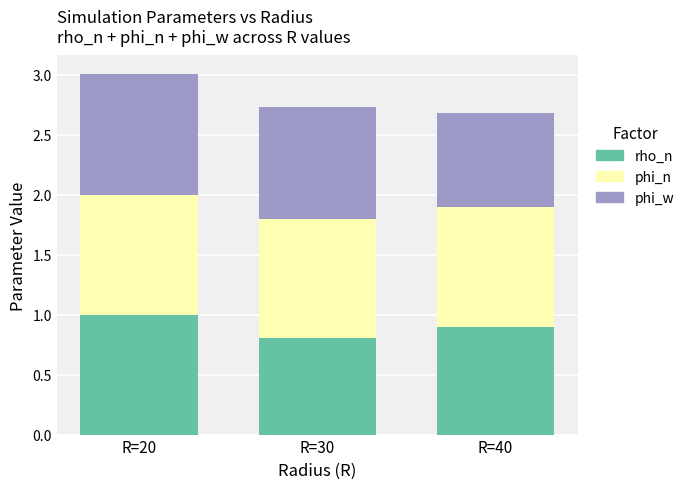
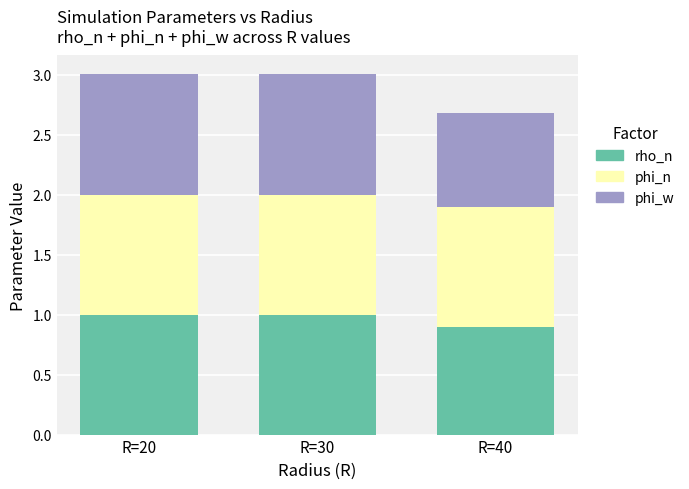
  {
    "rho_n": {
      "R=20": 1.00,
-     "R=30": 0.80,
+     "R=30": 1.00,
      "R=40": 0.90
    },
    "phi_n": {
      "R=20": 1.00,
      "R=30": 1.00,
      "R=40": 1.00
    },
    "phi_w": {
      "R=20": 1.01,
-     "R=30": 0.93,
+     "R=30": 1.01,
      "R=40": 0.79
    }
  }
